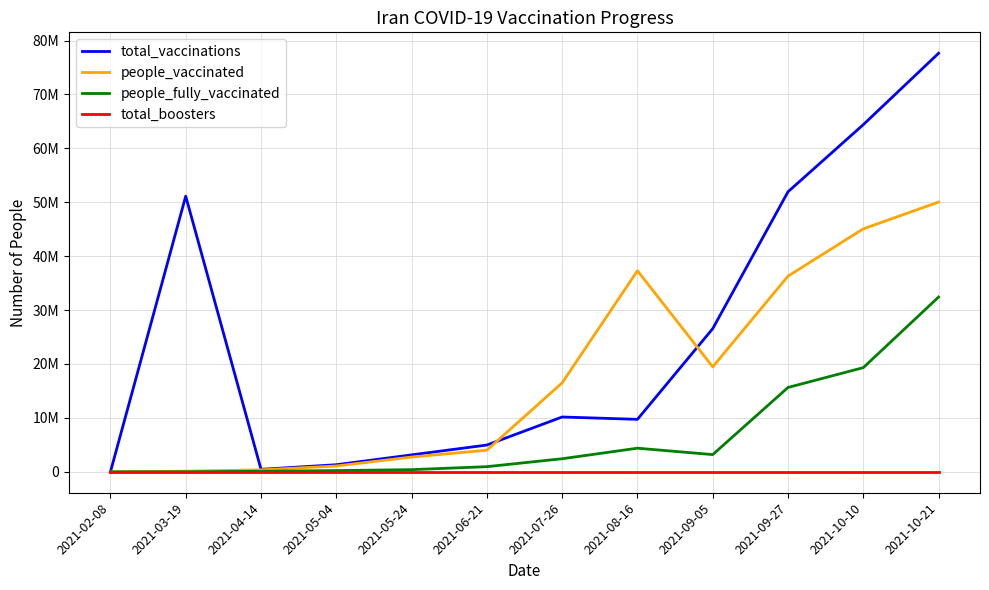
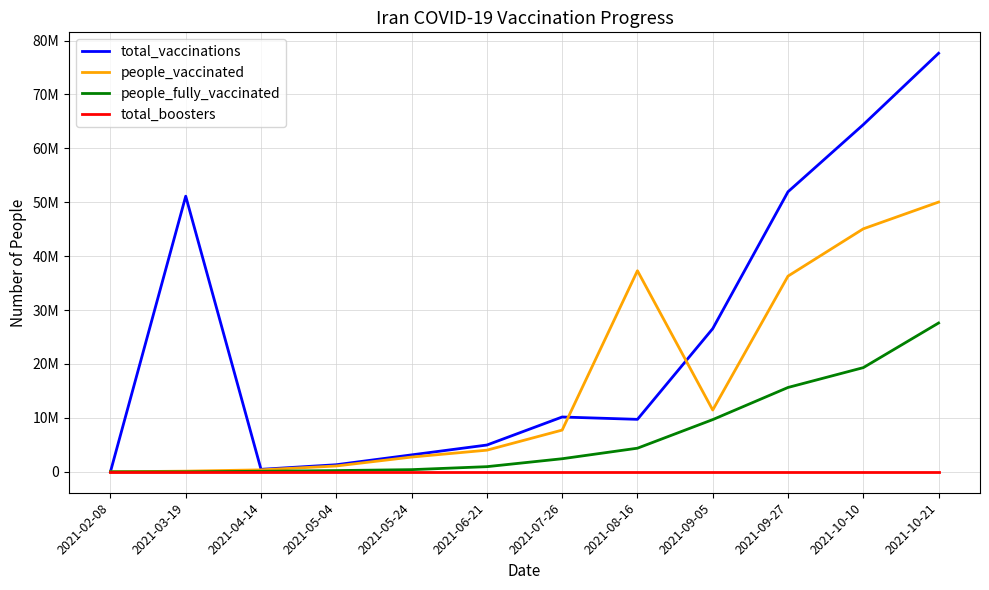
  {
    "total_vaccinations": {
      "2021-03-19": 51000000,
      "2021-06-21": 5000000,
      "2021-07-26": 10000000,
      "2021-08-16": 10000000,
      "2021-09-05": 27000000,
      "2021-09-27": 52000000,
      "2021-10-10": 64000000,
      "2021-10-21": 78000000
    },
    "people_vaccinated": {
      "2021-06-21": 4000000,
-     "2021-07-26": 17000000,
+     "2021-07-26": 8000000,
      "2021-08-16": 37000000,
-     "2021-09-05": 19000000,
+     "2021-09-05": 11000000,
      "2021-09-27": 36000000,
      "2021-10-10": 45000000,
      "2021-10-21": 50000000
    },
    "people_fully_vaccinated": {
      "2021-06-21": 1000000,
      "2021-07-26": 2000000,
      "2021-08-16": 4000000,
-     "2021-09-05": 3000000,
+     "2021-09-05": 10000000,
      "2021-09-27": 16000000,
      "2021-10-10": 19000000,
-     "2021-10-21": 32000000
+     "2021-10-21": 28000000
    },
    "total_boosters": {
      "2021-06-21": 0,
      "2021-07-26": 0,
      "2021-08-16": 0,
      "2021-09-05": 0,
      "2021-09-27": 0,
      "2021-10-10": 0,
      "2021-10-21": 0
    }
  }
